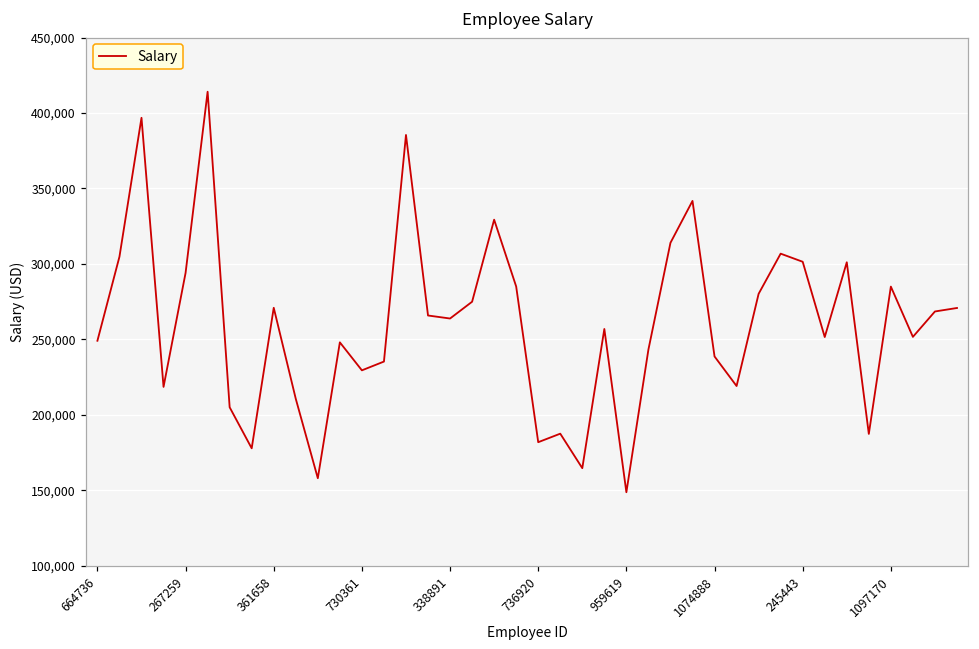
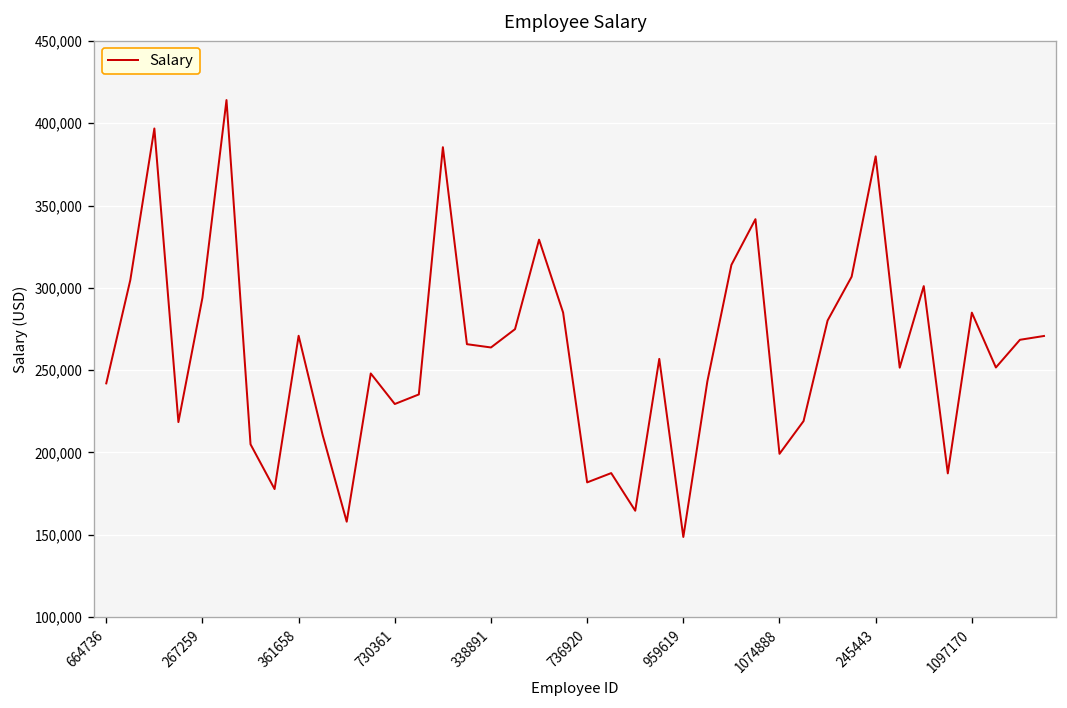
  {
-   "664736": "249,000",
+   "664736": "242,000",
    "267259": "294,000",
    "361658": "271,000",
    "730361": "229,000",
    "338891": "264,000",
    "736920": "182,000",
    "959619": "149,000",
-   "1074888": "239,000",
-   "245443": "301,000",
+   "1074888": "199,000",
+   "245443": "380,000",
    "1097170": "285,000"
  }
